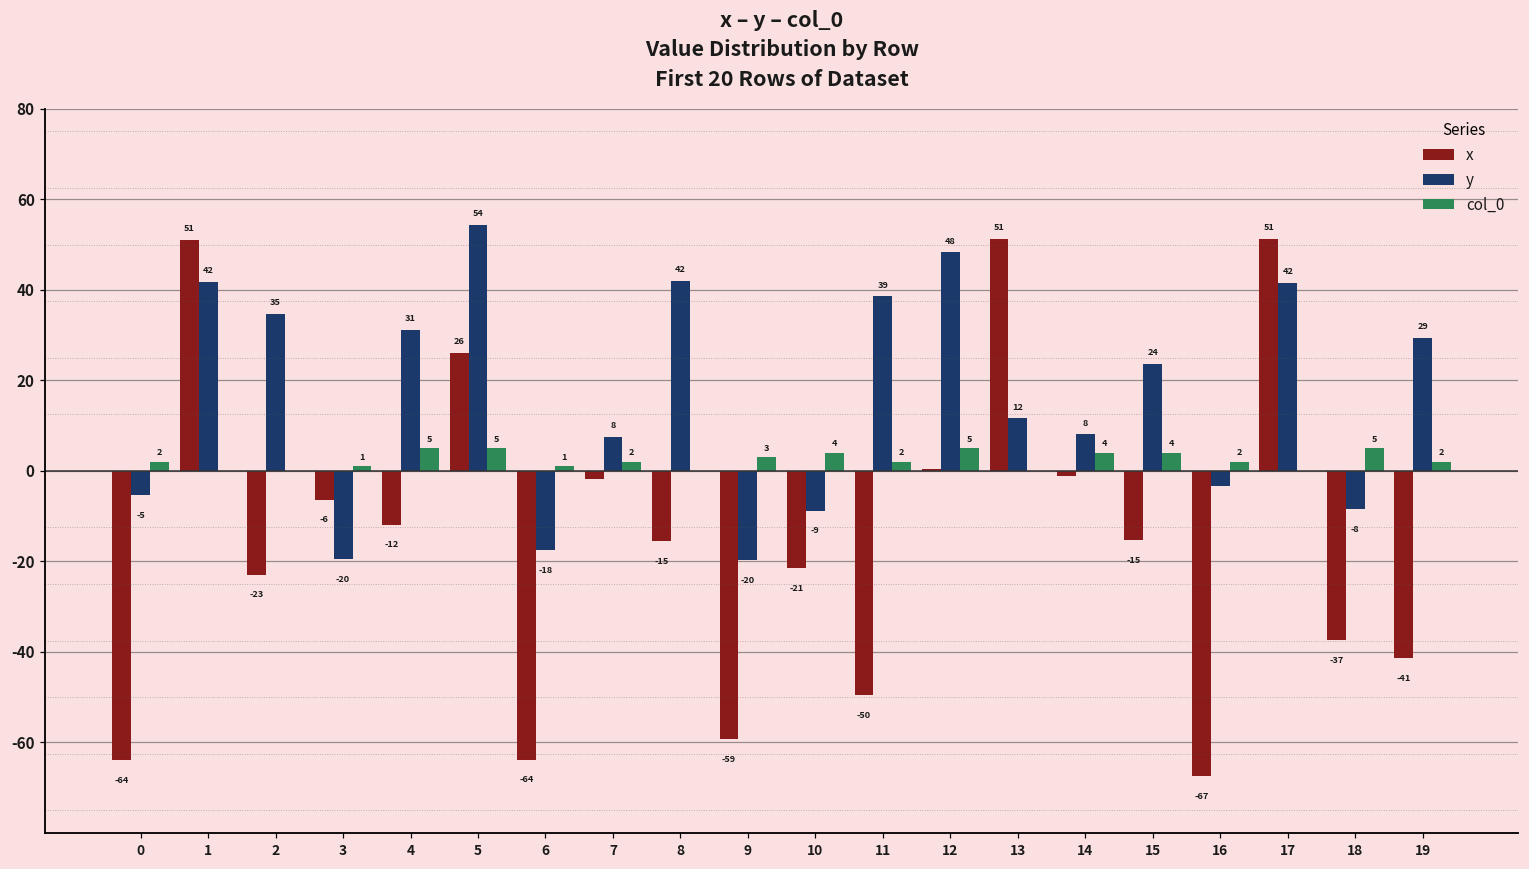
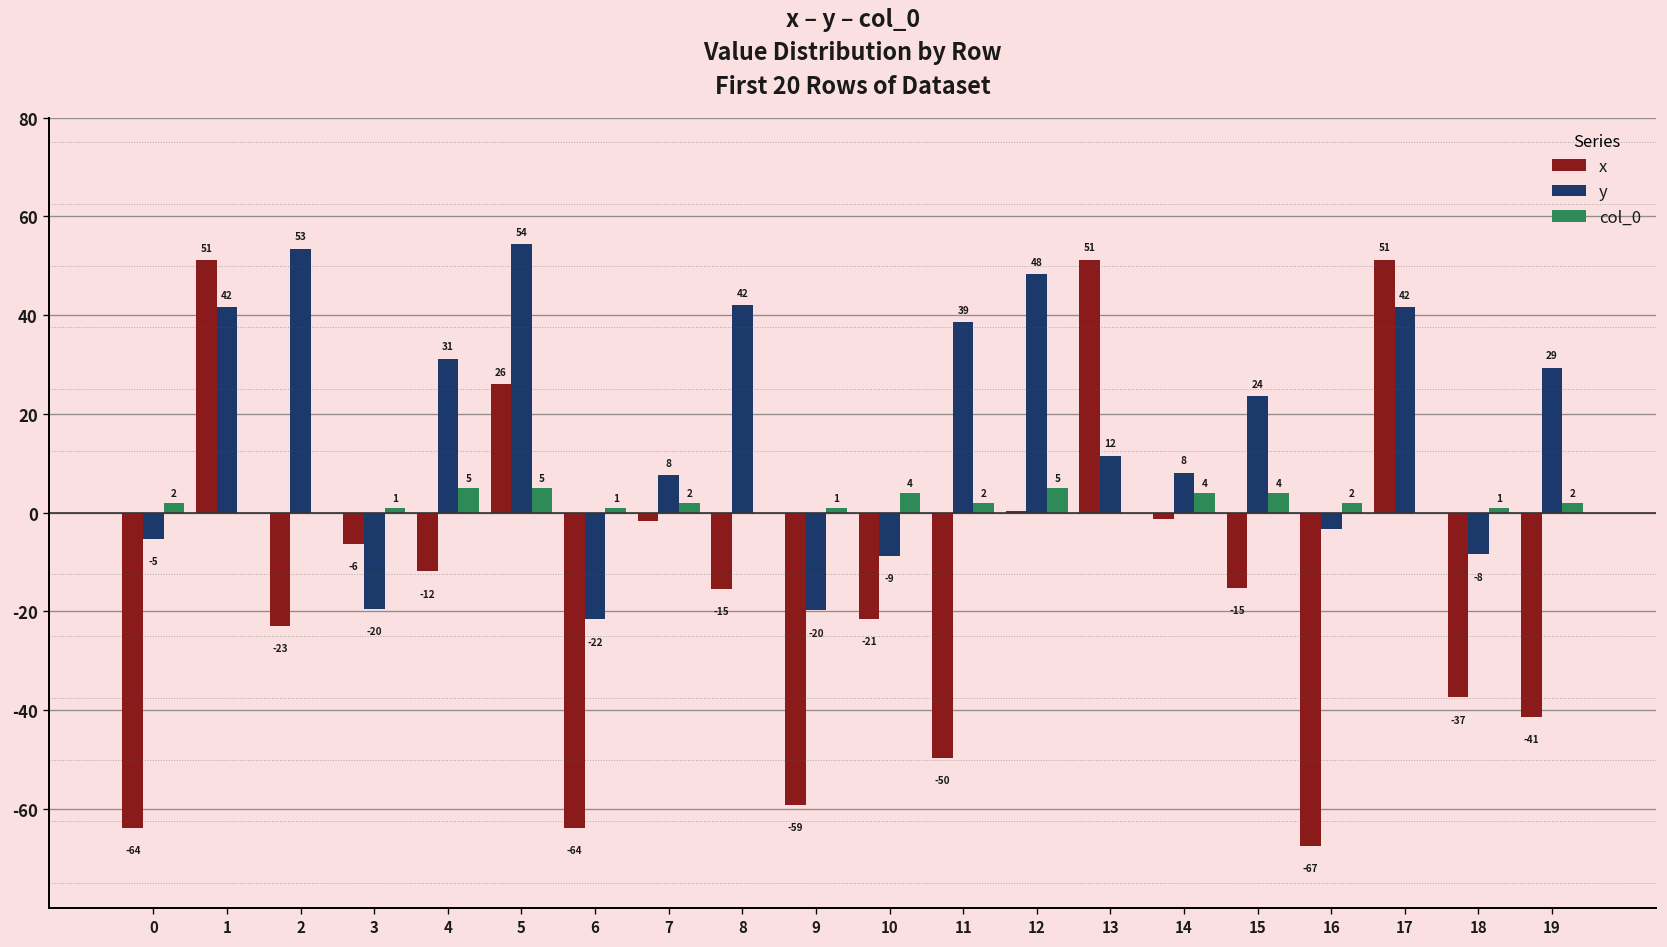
  {
    "x": {
      "0": -64,
      "1": 51,
      "2": -23,
      "3": -6,
      "4": -12,
      "5": 26,
      "6": -64,
      "8": -15,
      "9": -59,
      "10": -21,
      "11": -50,
      "13": 51,
      "15": -15,
      "16": -67,
      "17": 51,
      "18": -37,
      "19": -41
    },
    "y": {
      "0": -5,
      "1": 42,
-     "2": 35,
+     "2": 53,
      "3": -20,
      "4": 31,
      "5": 54,
-     "6": -18,
+     "6": -22,
      "7": 8,
      "8": 42,
      "9": -20,
      "10": -9,
      "11": 39,
      "12": 48,
      "13": 12,
      "14": 8,
      "15": 24,
      "17": 42,
      "18": -8,
      "19": 29
    },
    "col_0": {
      "0": 2,
      "3": 1,
      "4": 5,
      "5": 5,
      "6": 1,
      "7": 2,
-     "9": 3,
+     "9": 1,
      "10": 4,
      "11": 2,
      "12": 5,
      "14": 4,
      "15": 4,
      "16": 2,
-     "18": 5,
+     "18": 1,
      "19": 2
    }
  }
